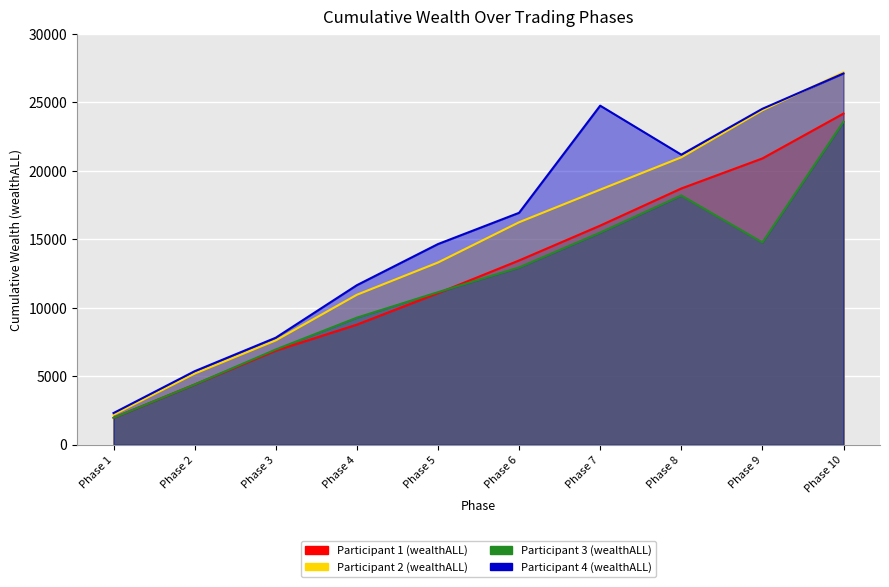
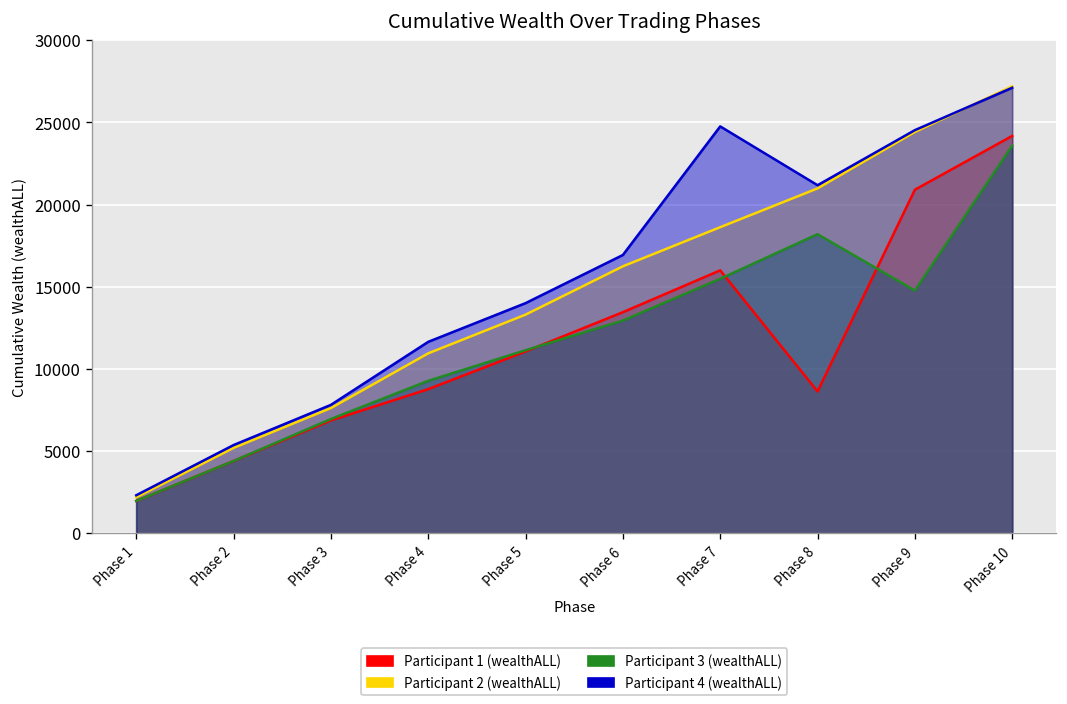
  {
    "Participant 1 (wealthALL)": {
      "Phase 4": 8800,
      "Phase 6": 13500,
      "Phase 7": 16000,
-     "Phase 8": 18700,
+     "Phase 8": 8600,
      "Phase 9": 20900,
      "Phase 10": 24200
    },
    "Participant 2 (wealthALL)": {
      "Phase 3": 7600,
      "Phase 4": 11000,
      "Phase 5": 13300,
      "Phase 6": 16200,
      "Phase 7": 18600,
      "Phase 8": 21000
    },
    "Participant 3 (wealthALL)": {
      "Phase 4": 9300,
      "Phase 6": 12900,
      "Phase 7": 15500,
      "Phase 8": 18200,
      "Phase 9": 14800,
      "Phase 10": 23600
    },
    "Participant 4 (wealthALL)": {
      "Phase 3": 7800,
      "Phase 4": 11700,
-     "Phase 5": 14700,
+     "Phase 5": 14000,
      "Phase 6": 16900,
      "Phase 7": 24800,
      "Phase 8": 21200
    }
  }
